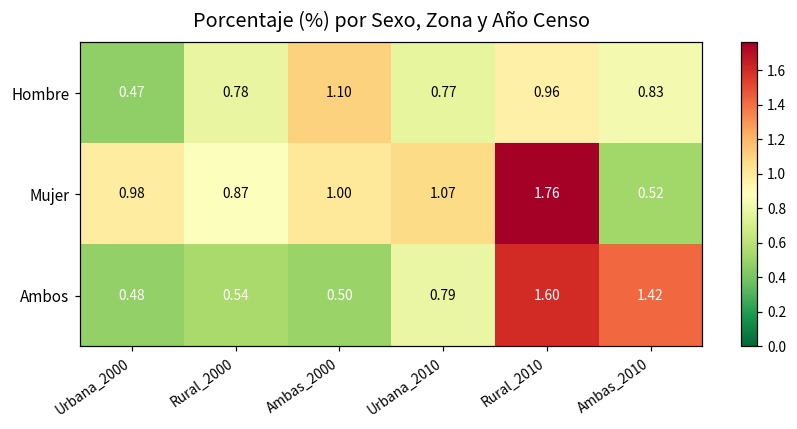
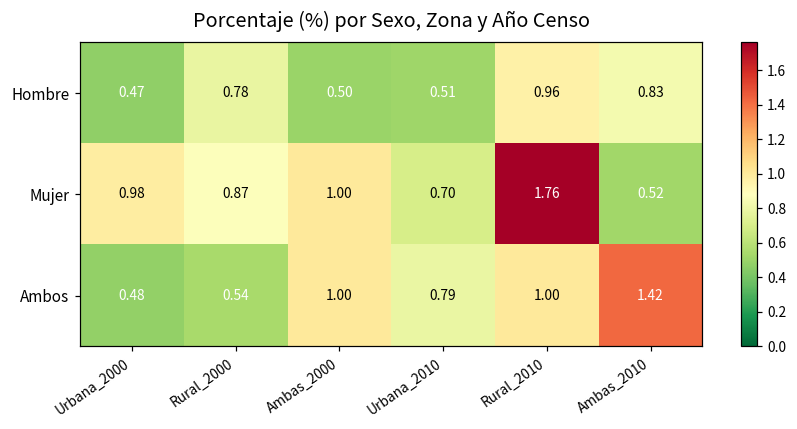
  {
    "Hombre": {
      "Urbana_2000": 0.47,
      "Rural_2000": 0.78,
-     "Ambas_2000": 1.10,
-     "Urbana_2010": 0.77,
+     "Ambas_2000": 0.50,
+     "Urbana_2010": 0.51,
      "Rural_2010": 0.96,
      "Ambas_2010": 0.83
    },
    "Mujer": {
      "Urbana_2000": 0.98,
      "Rural_2000": 0.87,
      "Ambas_2000": 1.00,
-     "Urbana_2010": 1.07,
+     "Urbana_2010": 0.70,
      "Rural_2010": 1.76,
      "Ambas_2010": 0.52
    },
    "Ambos": {
      "Urbana_2000": 0.48,
      "Rural_2000": 0.54,
-     "Ambas_2000": 0.50,
+     "Ambas_2000": 1.00,
      "Urbana_2010": 0.79,
-     "Rural_2010": 1.60,
+     "Rural_2010": 1.00,
      "Ambas_2010": 1.42
    }
  }
